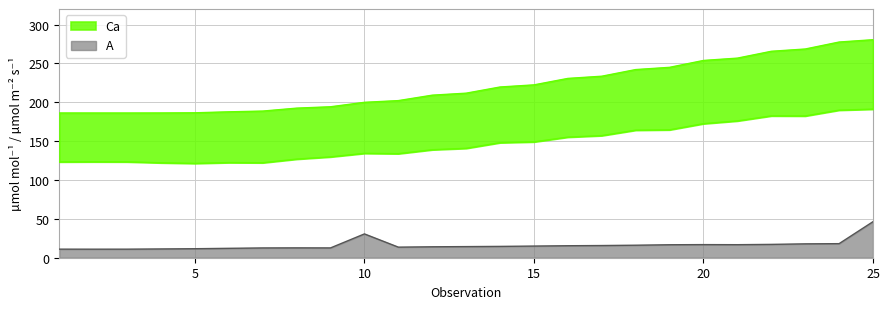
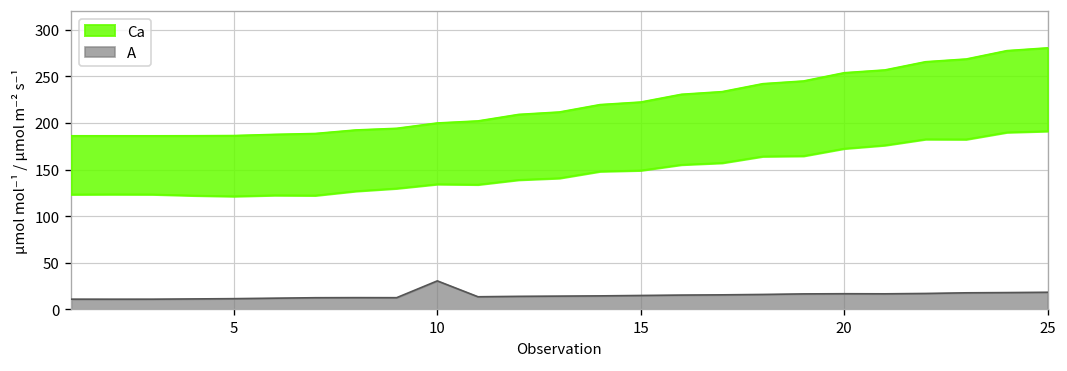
  {
    "A": {
      "5": 10,
      "10": 30,
      "15": 10,
      "20": 20,
-     "25": 50
+     "25": 20
    }
  }
